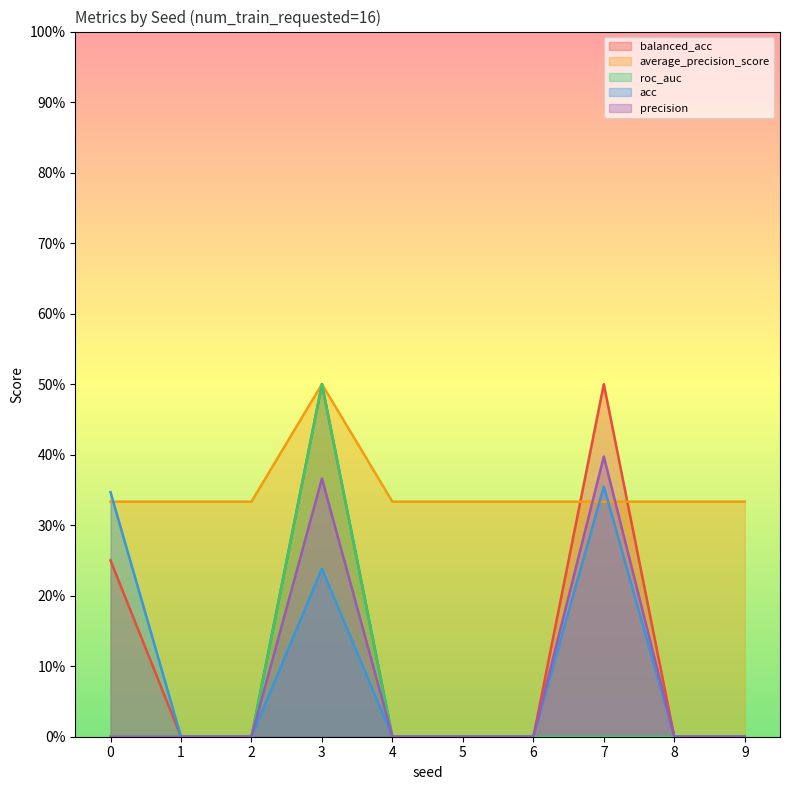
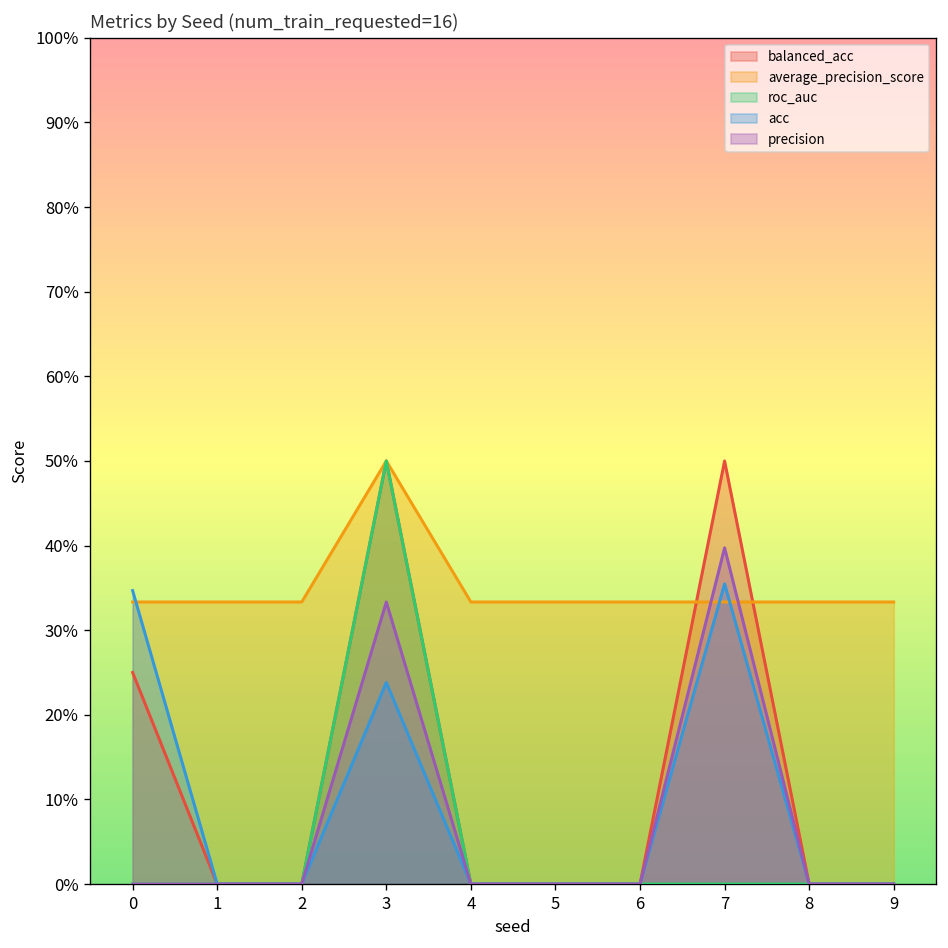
  {
    "roc_auc": {
      "7": "0%"
    },
    "acc": {
      "0": "35%",
      "3": "24%",
      "7": "35%"
    },
    "precision": {
-     "3": "37%",
+     "3": "33%",
      "7": "40%"
    }
  }
